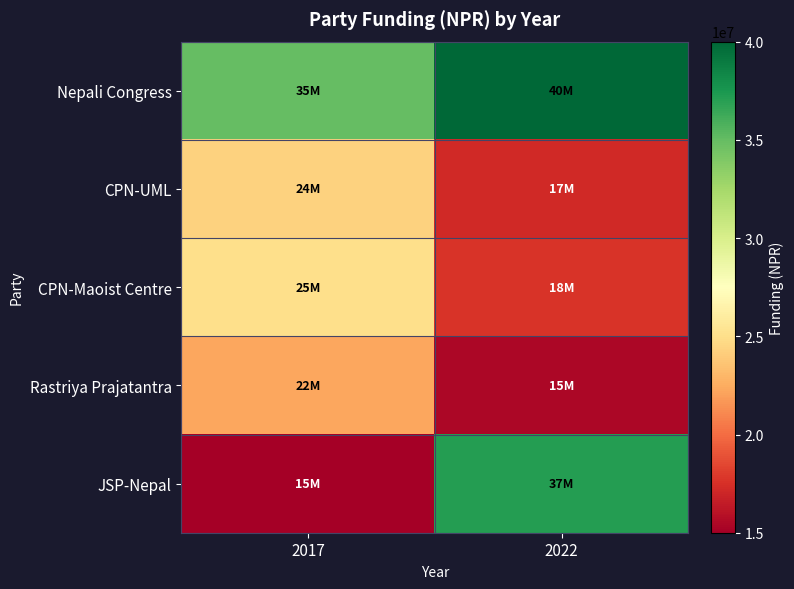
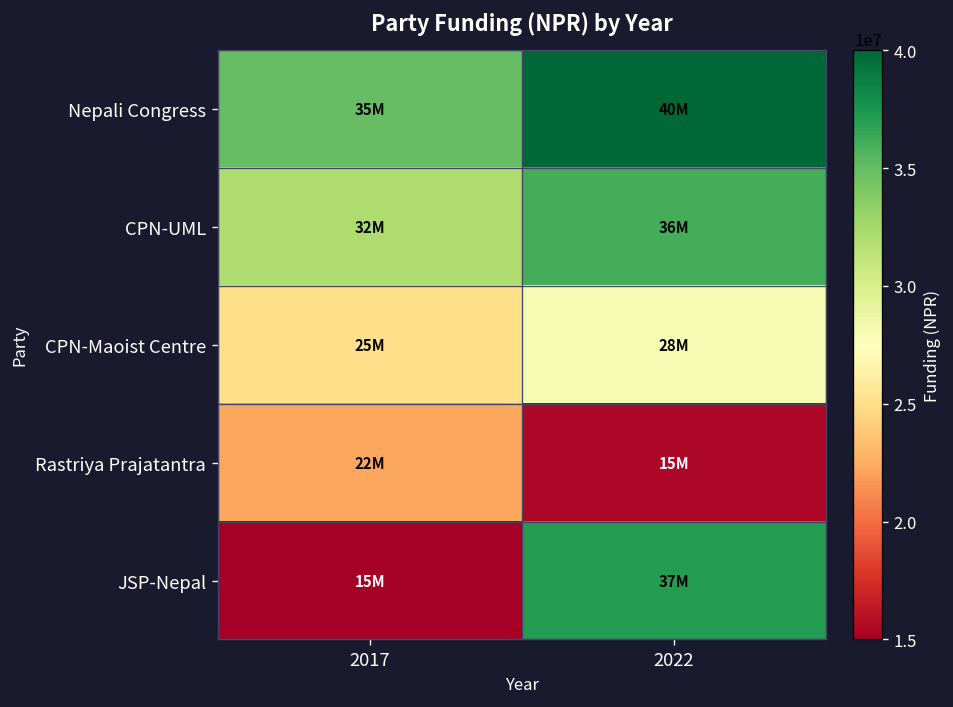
  {
    "Nepali Congress": {
      "2017": "35M",
      "2022": "40M"
    },
    "CPN-UML": {
-     "2017": "24M",
-     "2022": "17M"
+     "2017": "32M",
+     "2022": "36M"
    },
    "CPN-Maoist Centre": {
      "2017": "25M",
-     "2022": "18M"
+     "2022": "28M"
    },
    "Rastriya Prajatantra": {
      "2017": "22M",
      "2022": "15M"
    },
    "JSP-Nepal": {
      "2017": "15M",
      "2022": "37M"
    }
  }
